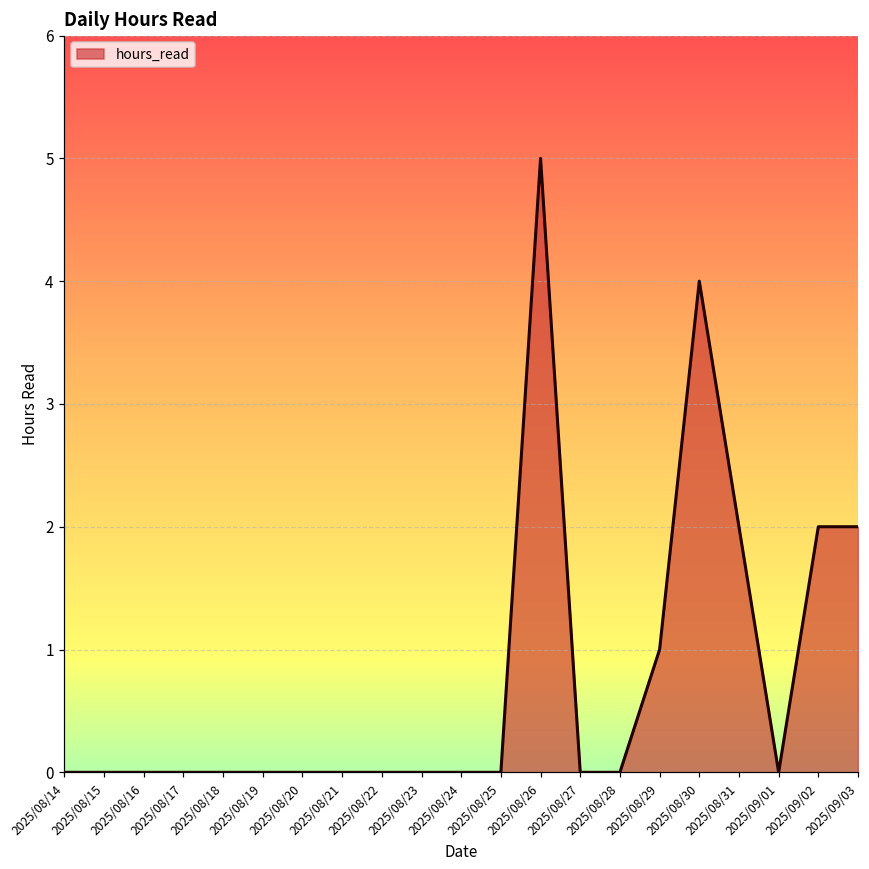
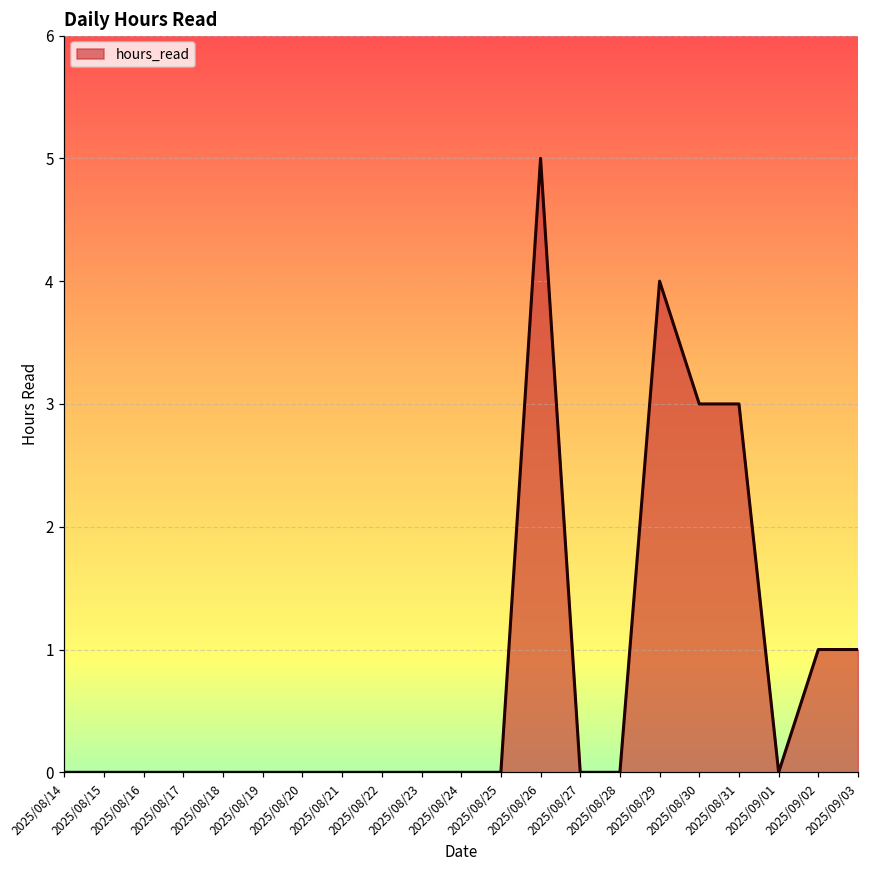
  {
    "2025/08/14": 0,
    "2025/08/15": 0,
    "2025/08/16": 0,
    "2025/08/17": 0,
    "2025/08/18": 0,
    "2025/08/19": 0,
    "2025/08/20": 0,
    "2025/08/21": 0,
    "2025/08/22": 0,
    "2025/08/23": 0,
    "2025/08/24": 0,
    "2025/08/25": 0,
    "2025/08/26": 5,
    "2025/08/27": 0,
    "2025/08/28": 0,
-   "2025/08/29": 1,
-   "2025/08/30": 4,
-   "2025/08/31": 2,
+   "2025/08/29": 4,
+   "2025/08/30": 3,
+   "2025/08/31": 3,
    "2025/09/01": 0,
-   "2025/09/02": 2,
-   "2025/09/03": 2
+   "2025/09/02": 1,
+   "2025/09/03": 1
  }
